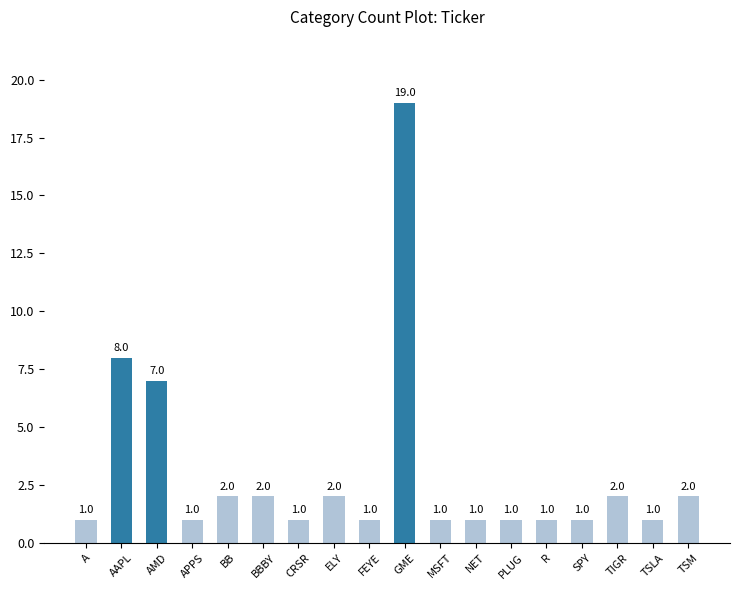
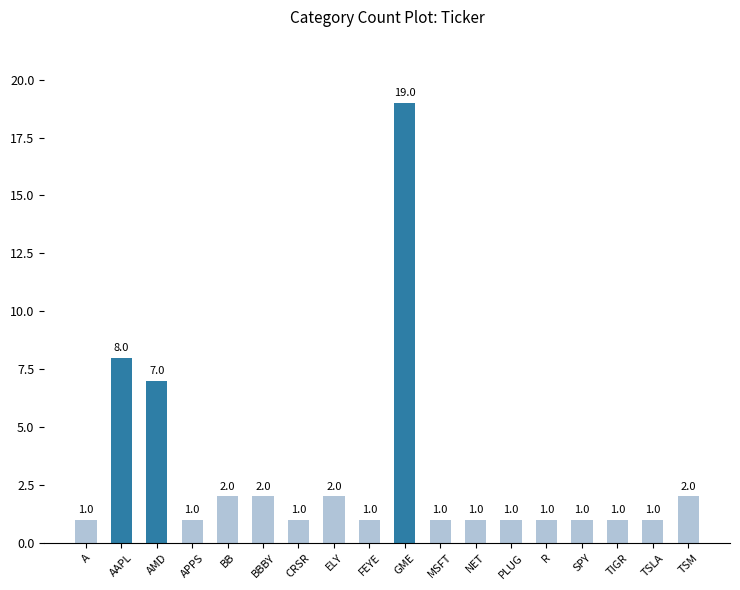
  {
    "A": 1.0,
    "AAPL": 8.0,
    "AMD": 7.0,
    "APPS": 1.0,
    "BB": 2.0,
    "BBBY": 2.0,
    "CRSR": 1.0,
    "ELY": 2.0,
    "FEYE": 1.0,
    "GME": 19.0,
    "MSFT": 1.0,
    "NET": 1.0,
    "PLUG": 1.0,
    "R": 1.0,
    "SPY": 1.0,
-   "TIGR": 2.0,
+   "TIGR": 1.0,
    "TSLA": 1.0,
    "TSM": 2.0
  }
